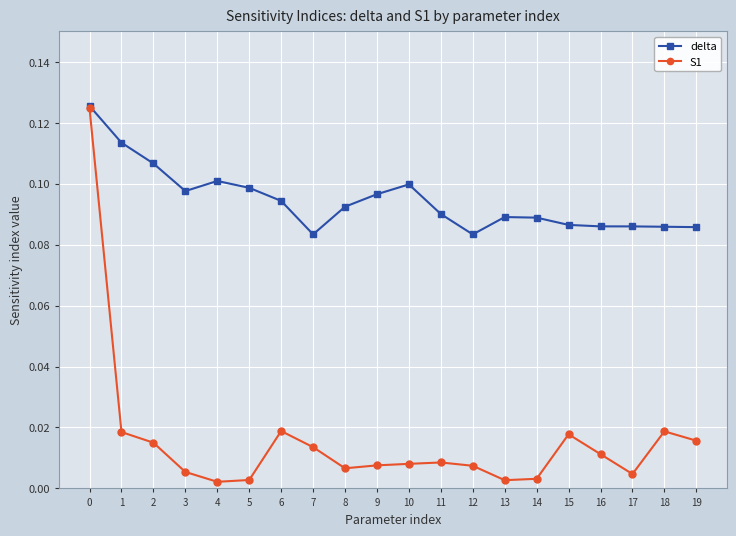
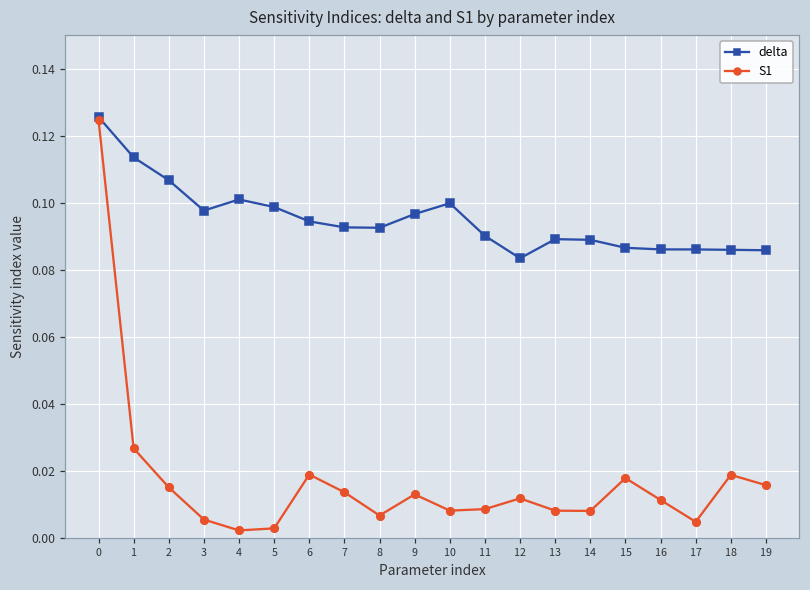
  {
    "delta": {
      "0": 0.126,
      "1": 0.113,
      "2": 0.107,
      "3": 0.098,
      "4": 0.101,
      "5": 0.099,
      "6": 0.094,
-     "7": 0.083,
+     "7": 0.093,
      "8": 0.092,
      "9": 0.097,
      "10": 0.100,
      "11": 0.090,
      "12": 0.083,
      "13": 0.089,
      "14": 0.089,
      "15": 0.086,
      "16": 0.086,
      "17": 0.086,
      "18": 0.086,
      "19": 0.086
    },
    "S1": {
      "0": 0.125,
-     "1": 0.019,
+     "1": 0.027,
      "2": 0.015,
      "3": 0.005,
      "4": 0.002,
      "5": 0.003,
      "6": 0.019,
      "7": 0.014,
      "8": 0.007,
-     "9": 0.008,
+     "9": 0.013,
      "10": 0.008,
      "11": 0.009,
-     "12": 0.007,
-     "13": 0.003,
-     "14": 0.003,
+     "12": 0.012,
+     "13": 0.008,
+     "14": 0.008,
      "15": 0.018,
      "16": 0.011,
      "17": 0.005,
      "18": 0.019,
      "19": 0.016
    }
  }
